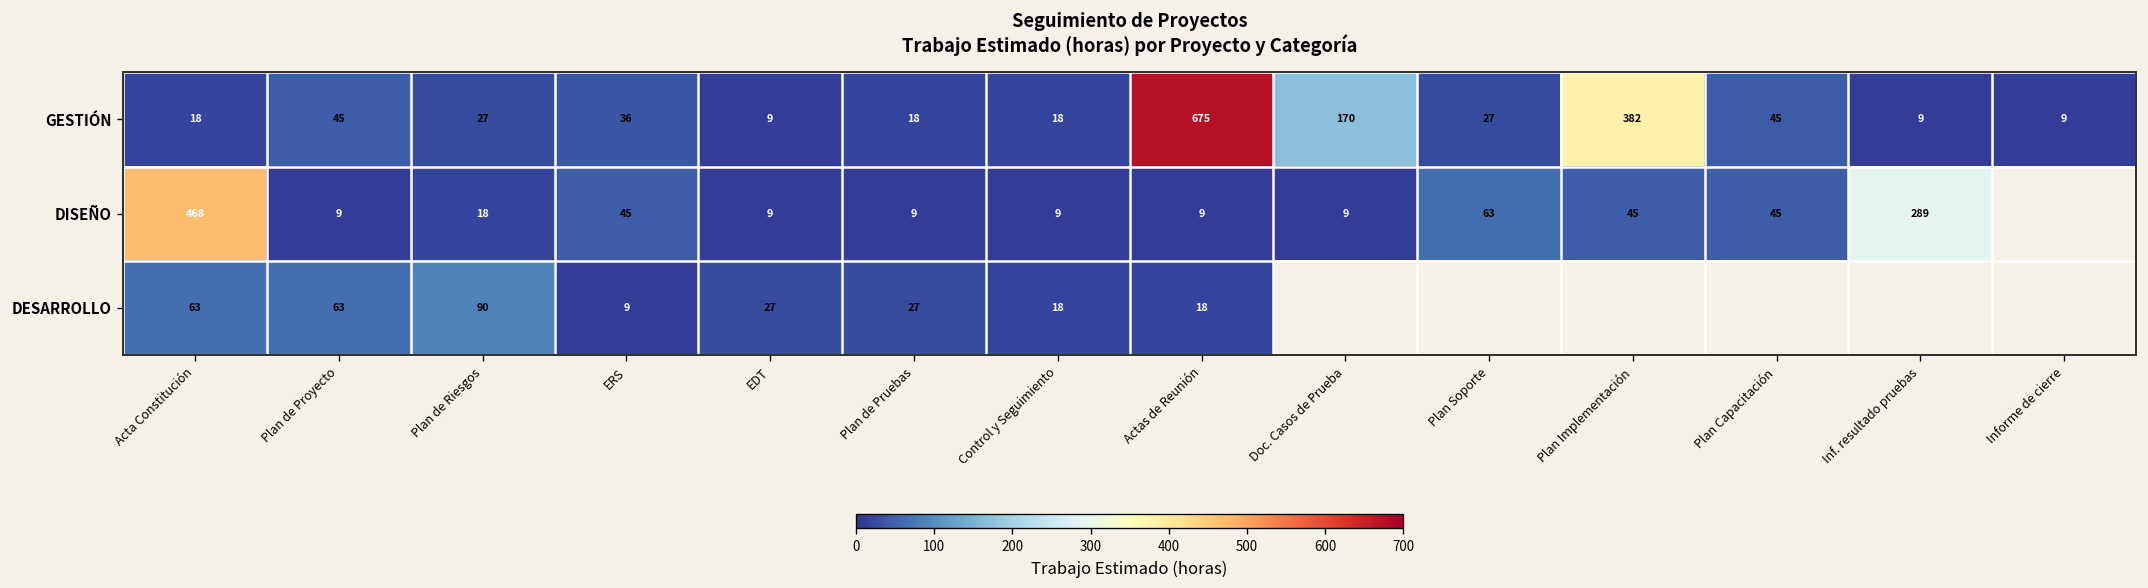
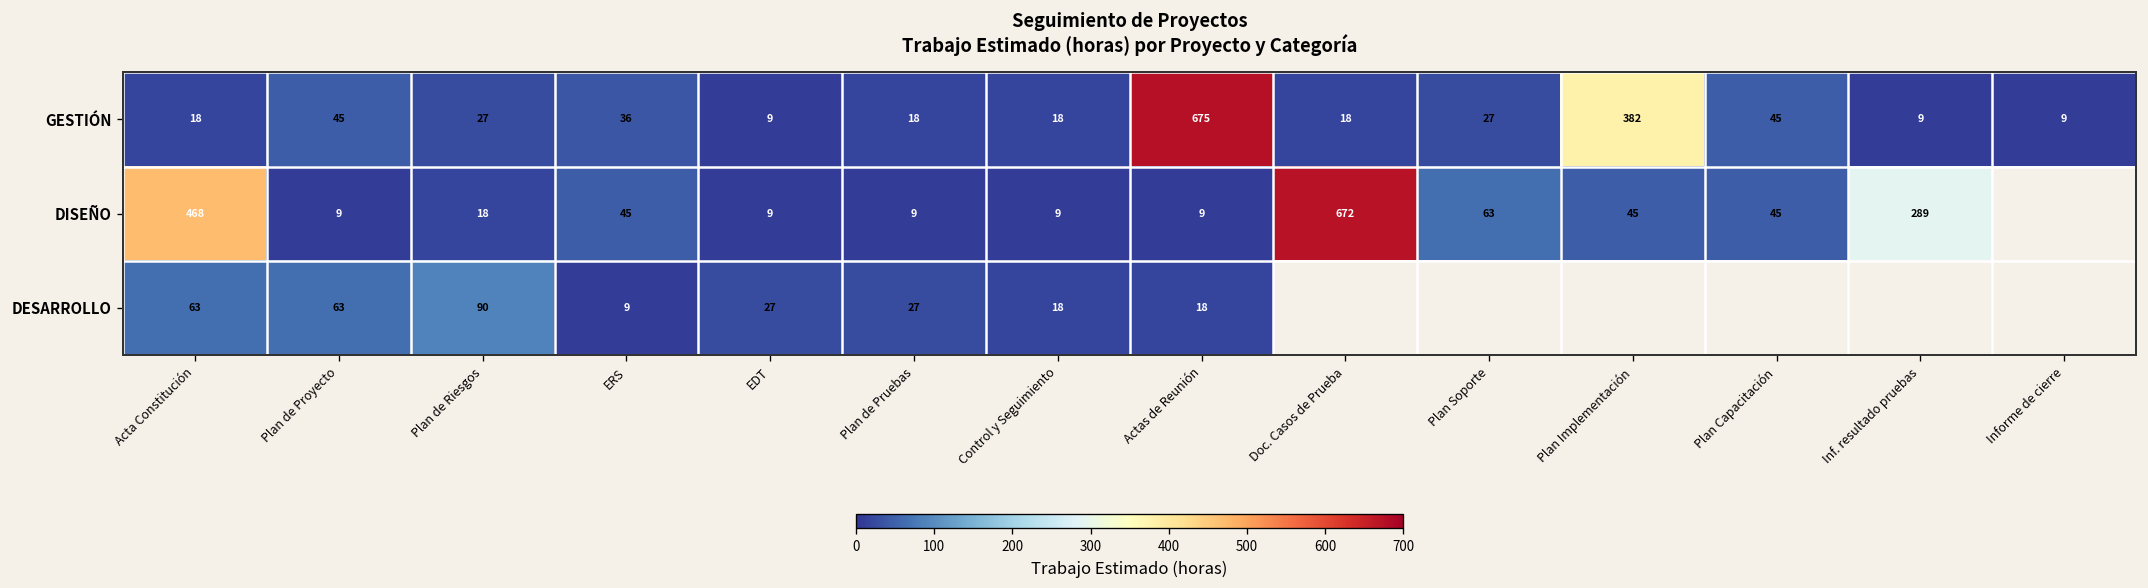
  {
    "GESTIÓN": {
      "Acta Constitución": 18,
      "Plan de Proyecto": 45,
      "Plan de Riesgos": 27,
      "ERS": 36,
      "EDT": 9,
      "Plan de Pruebas": 18,
      "Control y Seguimiento": 18,
      "Actas de Reunión": 675,
-     "Doc. Casos de Prueba": 170,
+     "Doc. Casos de Prueba": 18,
      "Plan Soporte": 27,
      "Plan Implementación": 382,
      "Plan Capacitación": 45,
      "Inf. resultado pruebas": 9,
      "Informe de cierre": 9
    },
    "DISEÑO": {
      "Acta Constitución": 468,
      "Plan de Proyecto": 9,
      "Plan de Riesgos": 18,
      "ERS": 45,
      "EDT": 9,
      "Plan de Pruebas": 9,
      "Control y Seguimiento": 9,
      "Actas de Reunión": 9,
-     "Doc. Casos de Prueba": 9,
+     "Doc. Casos de Prueba": 672,
      "Plan Soporte": 63,
      "Plan Implementación": 45,
      "Plan Capacitación": 45,
      "Inf. resultado pruebas": 289
    },
    "DESARROLLO": {
      "Acta Constitución": 63,
      "Plan de Proyecto": 63,
      "Plan de Riesgos": 90,
      "ERS": 9,
      "EDT": 27,
      "Plan de Pruebas": 27,
      "Control y Seguimiento": 18,
      "Actas de Reunión": 18
    }
  }
